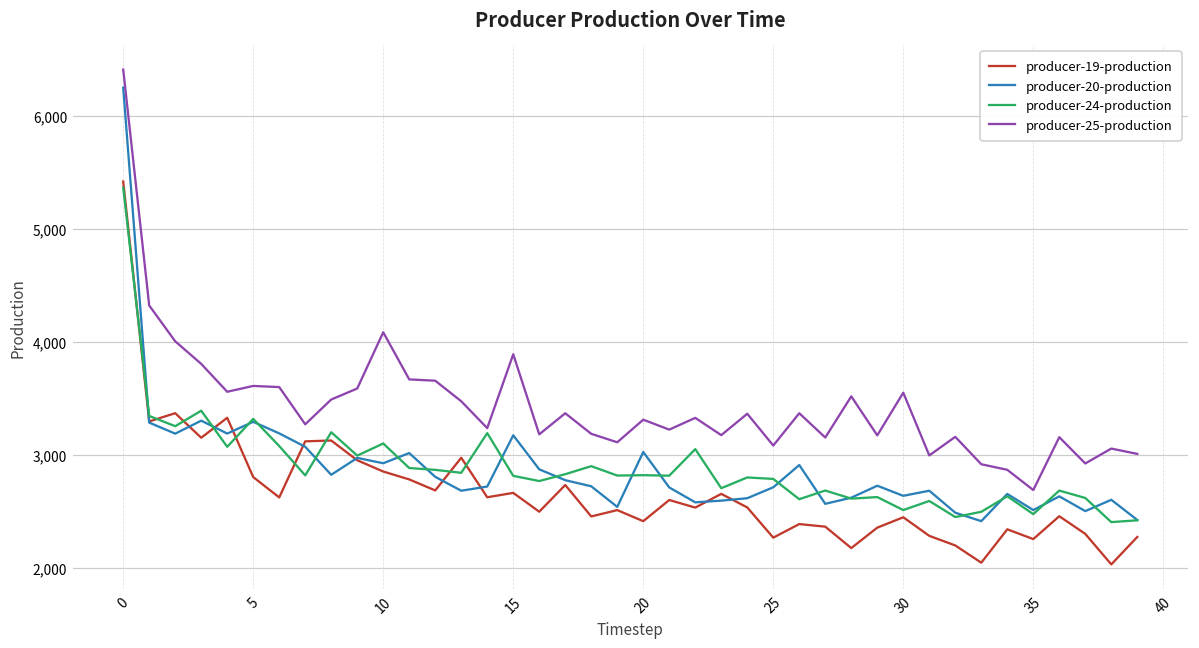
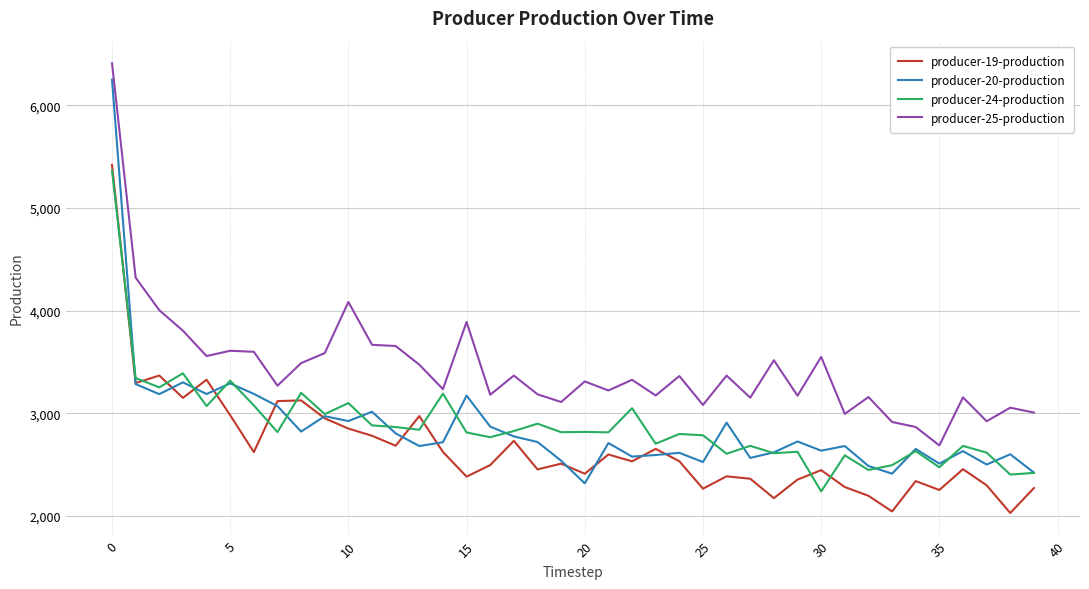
  {
    "producer-19-production": {
      "0": "5,420",
-     "5": "2,800",
+     "5": "2,980",
      "10": "2,850",
-     "15": "2,660",
+     "15": "2,380",
      "20": "2,410",
      "25": "2,270",
      "30": "2,450",
      "35": "2,250"
    },
    "producer-20-production": {
      "0": "6,250",
      "5": "3,290",
      "10": "2,920",
      "15": "3,170",
-     "20": "3,020",
-     "25": "2,710",
+     "20": "2,320",
+     "25": "2,520",
      "30": "2,640",
      "35": "2,510"
    },
    "producer-24-production": {
      "0": "5,360",
      "5": "3,320",
      "10": "3,100",
      "15": "2,810",
      "20": "2,820",
      "25": "2,790",
-     "30": "2,510",
+     "30": "2,240",
      "35": "2,470"
    },
    "producer-25-production": {
      "0": "6,410",
      "5": "3,610",
      "10": "4,080",
      "15": "3,890",
      "20": "3,310",
      "25": "3,080",
      "30": "3,550",
      "35": "2,690"
    }
  }
